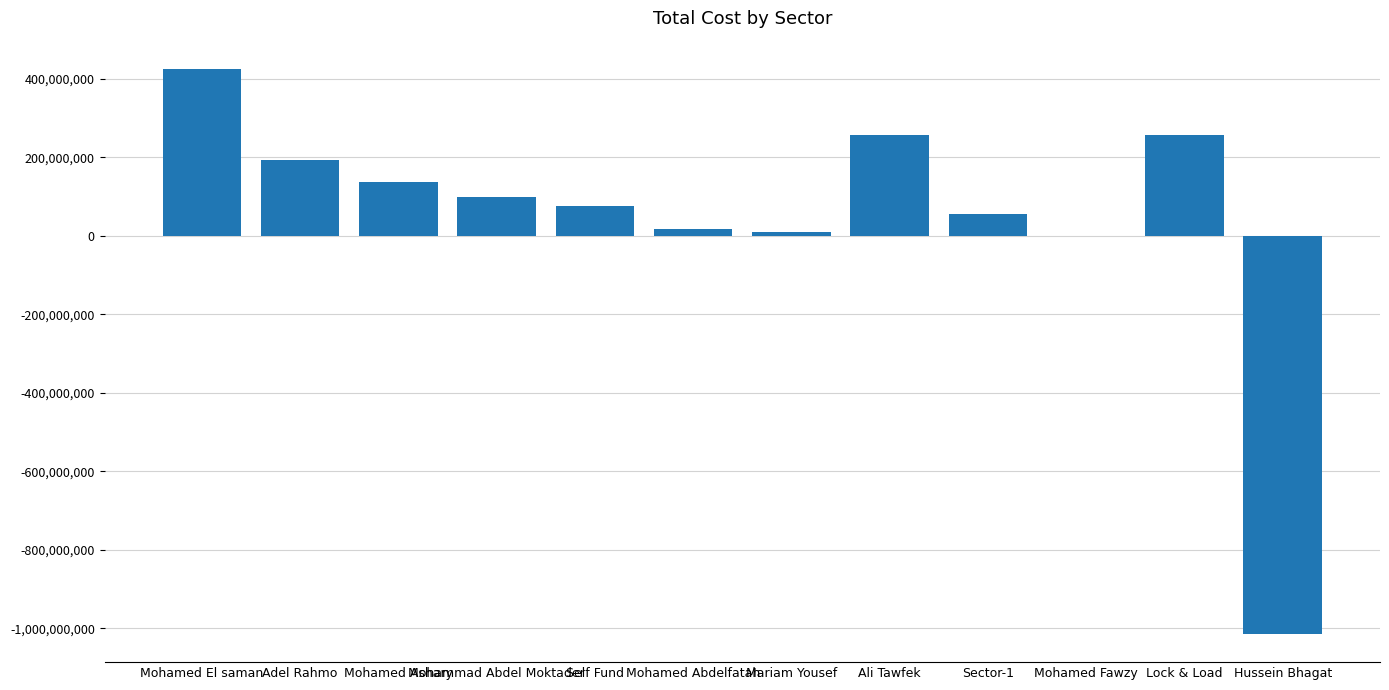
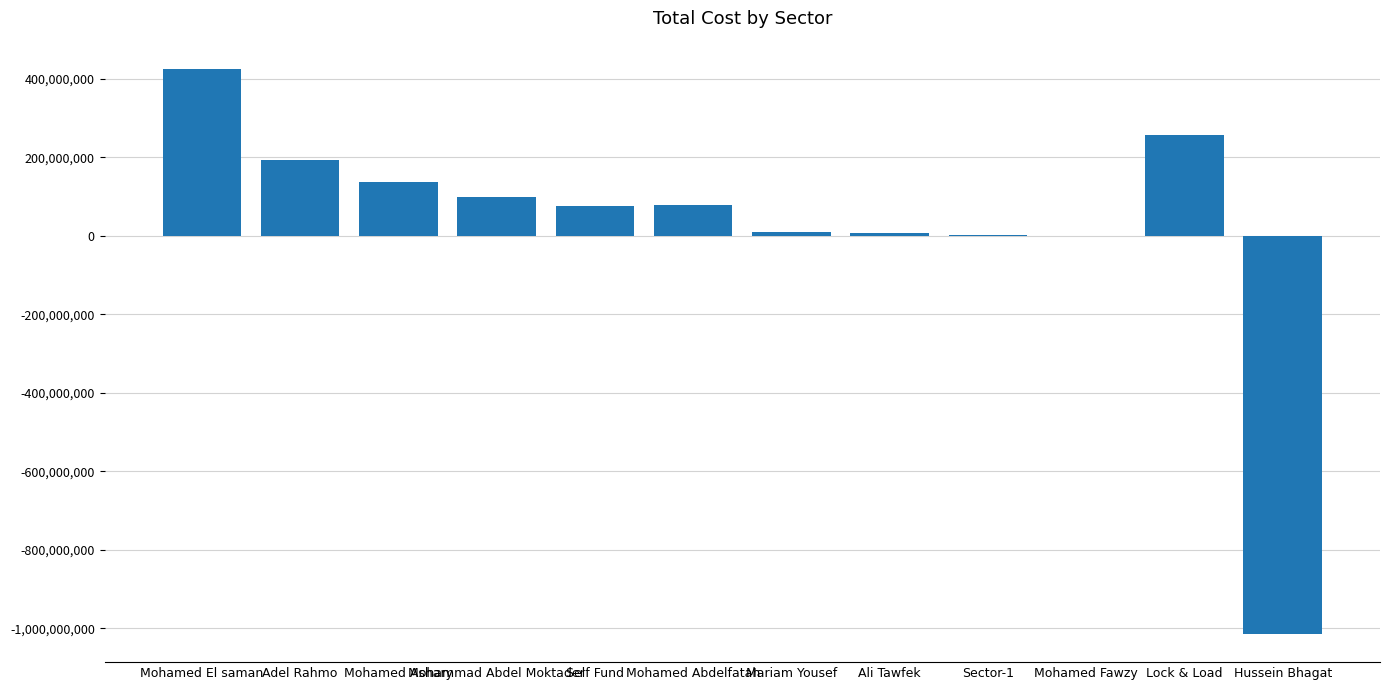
  {
    "Mohamed El saman": "430,000,000",
    "Adel Rahmo": "190,000,000",
-   "Mohamed Abdelfatah": "20,000,000",
-   "Ali Tawfek": "260,000,000",
-   "Sector-1": "60,000,000",
+   "Mohamed Abdelfatah": "80,000,000",
+   "Ali Tawfek": "10,000,000",
+   "Sector-1": "0",
    "Lock & Load": "260,000,000",
    "Hussein Bhagat": "-1,010,000,000"
  }
